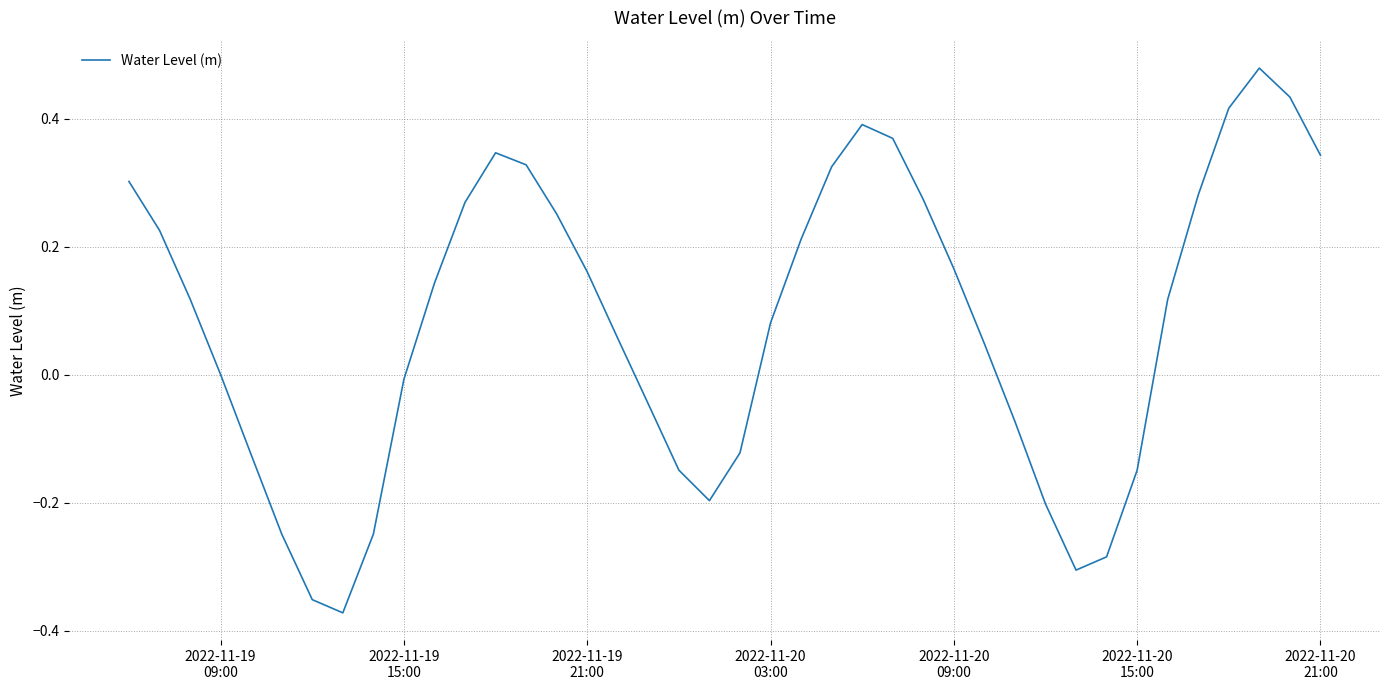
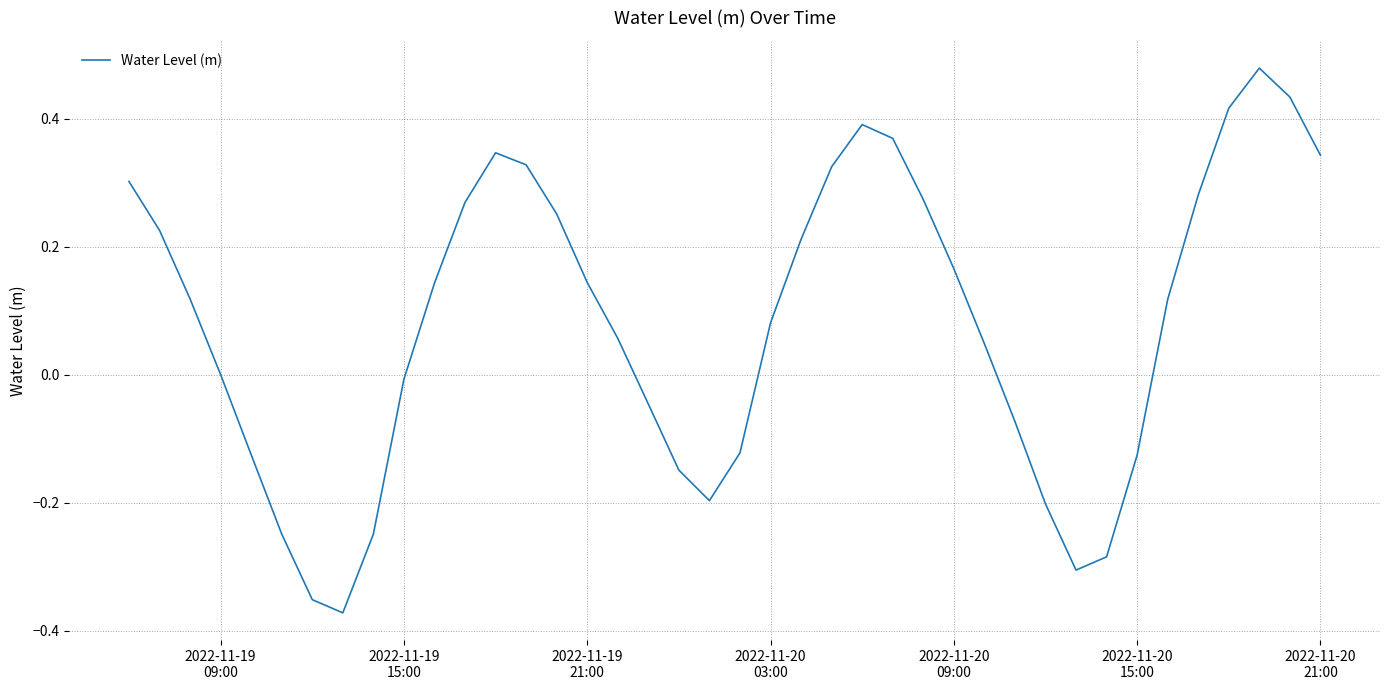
  {
    "2022-11-19 09:00": 0.00,
    "2022-11-19 15:00": -0.01,
-   "2022-11-19 21:00": 0.16,
+   "2022-11-19 21:00": 0.14,
    "2022-11-20 03:00": 0.08,
    "2022-11-20 09:00": 0.17,
-   "2022-11-20 15:00": -0.15,
+   "2022-11-20 15:00": -0.13,
    "2022-11-20 21:00": 0.34
  }
